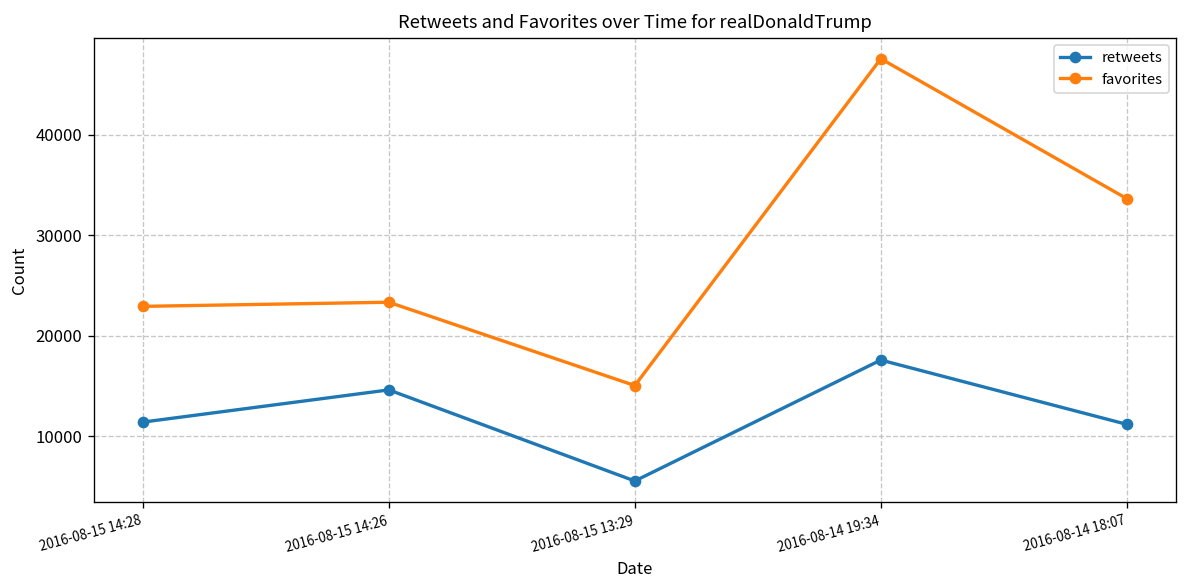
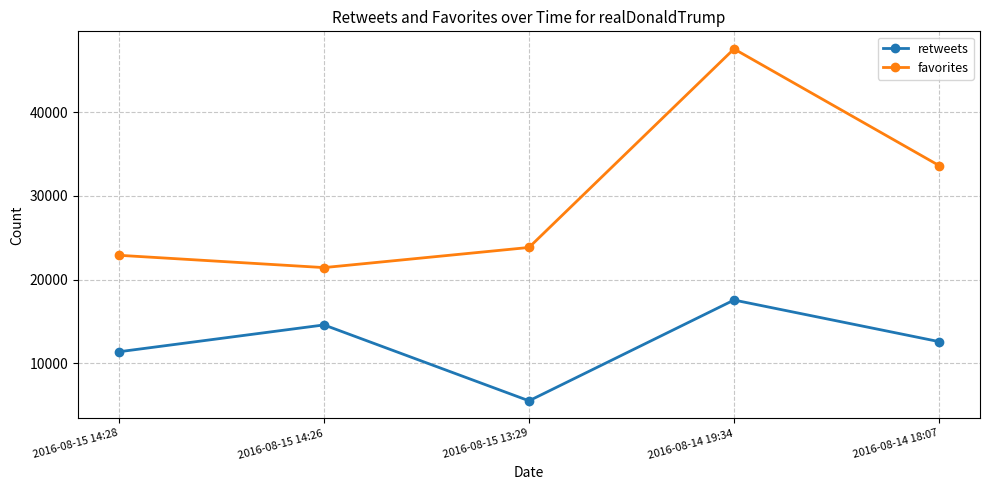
  {
    "retweets": {
      "2016-08-15 14:28": 11000,
      "2016-08-15 14:26": 15000,
      "2016-08-15 13:29": 6000,
      "2016-08-14 19:34": 18000,
-     "2016-08-14 18:07": 11000
+     "2016-08-14 18:07": 13000
    },
    "favorites": {
      "2016-08-15 14:28": 23000,
-     "2016-08-15 14:26": 23000,
-     "2016-08-15 13:29": 15000,
+     "2016-08-15 14:26": 21000,
+     "2016-08-15 13:29": 24000,
      "2016-08-14 19:34": 48000,
      "2016-08-14 18:07": 34000
    }
  }
